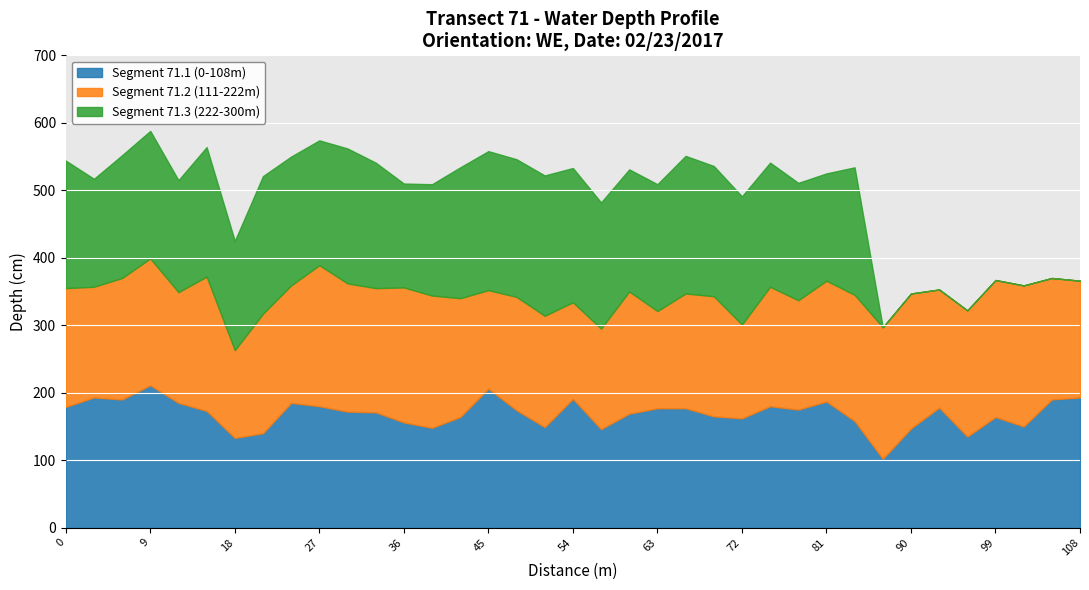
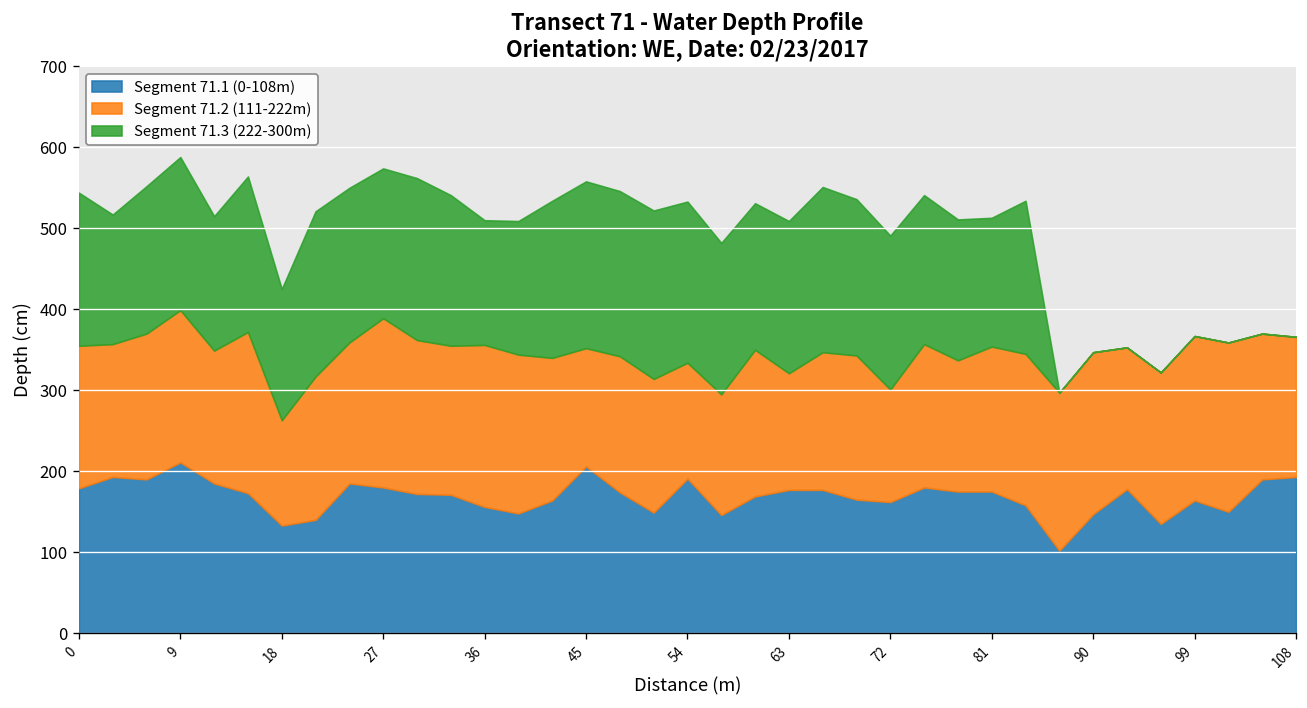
  {
    "Segment 71.1 (0-108m)": {
      "0": 180,
      "9": 210,
      "18": 130,
      "27": 180,
      "36": 160,
      "45": 210,
      "54": 190,
      "63": 180,
      "72": 160,
-     "81": 190,
+     "81": 180,
      "90": 150,
      "99": 160,
      "108": 190
    },
    "Segment 71.2 (111-222m)": {
      "0": 180,
      "9": 190,
      "18": 130,
      "27": 210,
      "36": 200,
      "45": 150,
      "54": 140,
      "63": 140,
      "72": 140,
      "81": 180
    },
    "Segment 71.3 (222-300m)": {
      "0": 190,
      "9": 190,
      "18": 160,
      "27": 190,
      "36": 150,
      "45": 210,
      "54": 200,
      "63": 190,
      "72": 190,
      "81": 160
    }
  }
